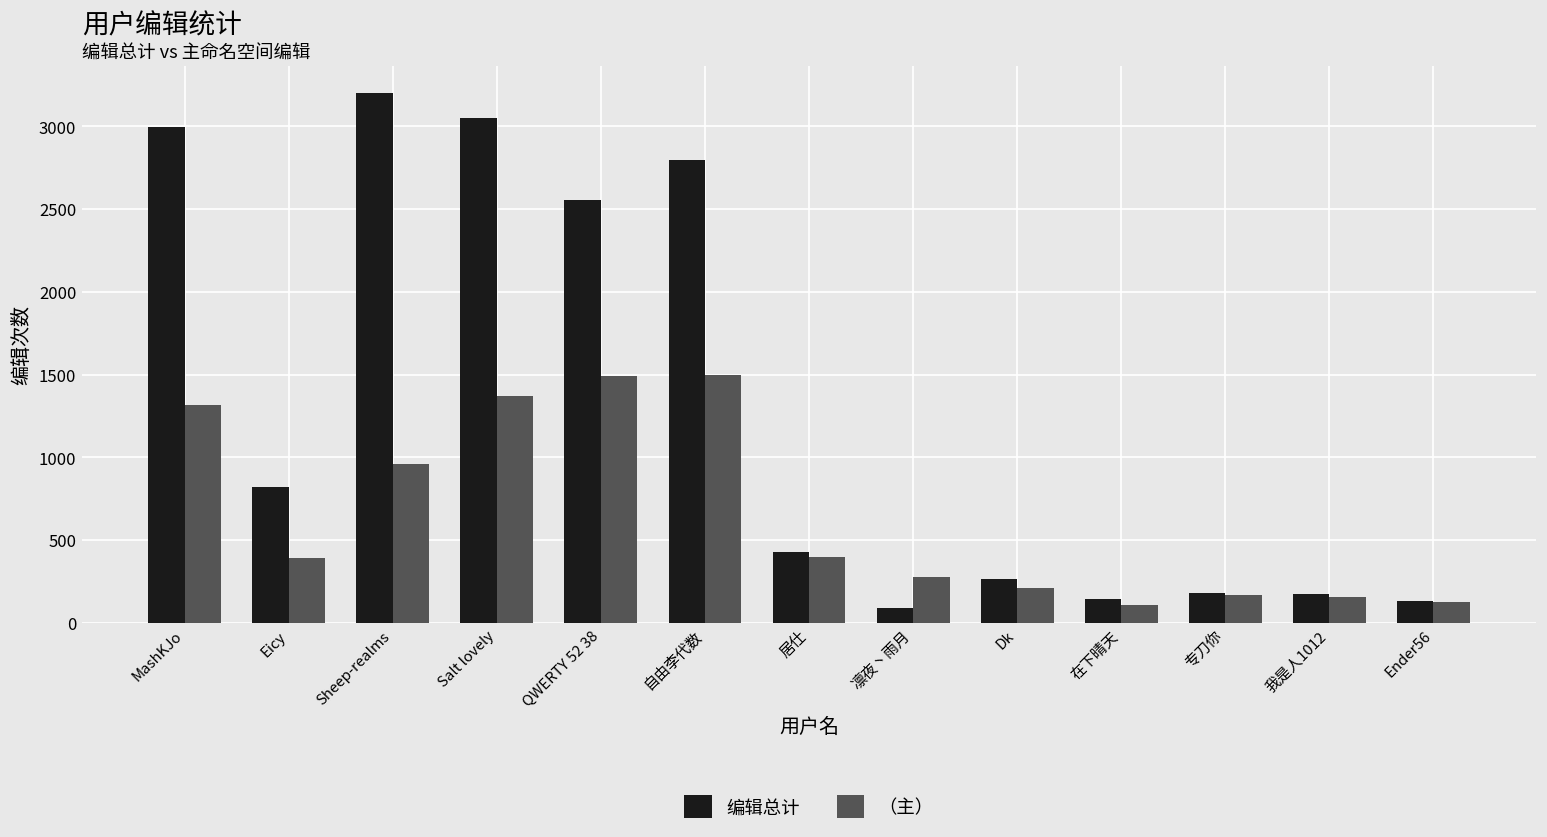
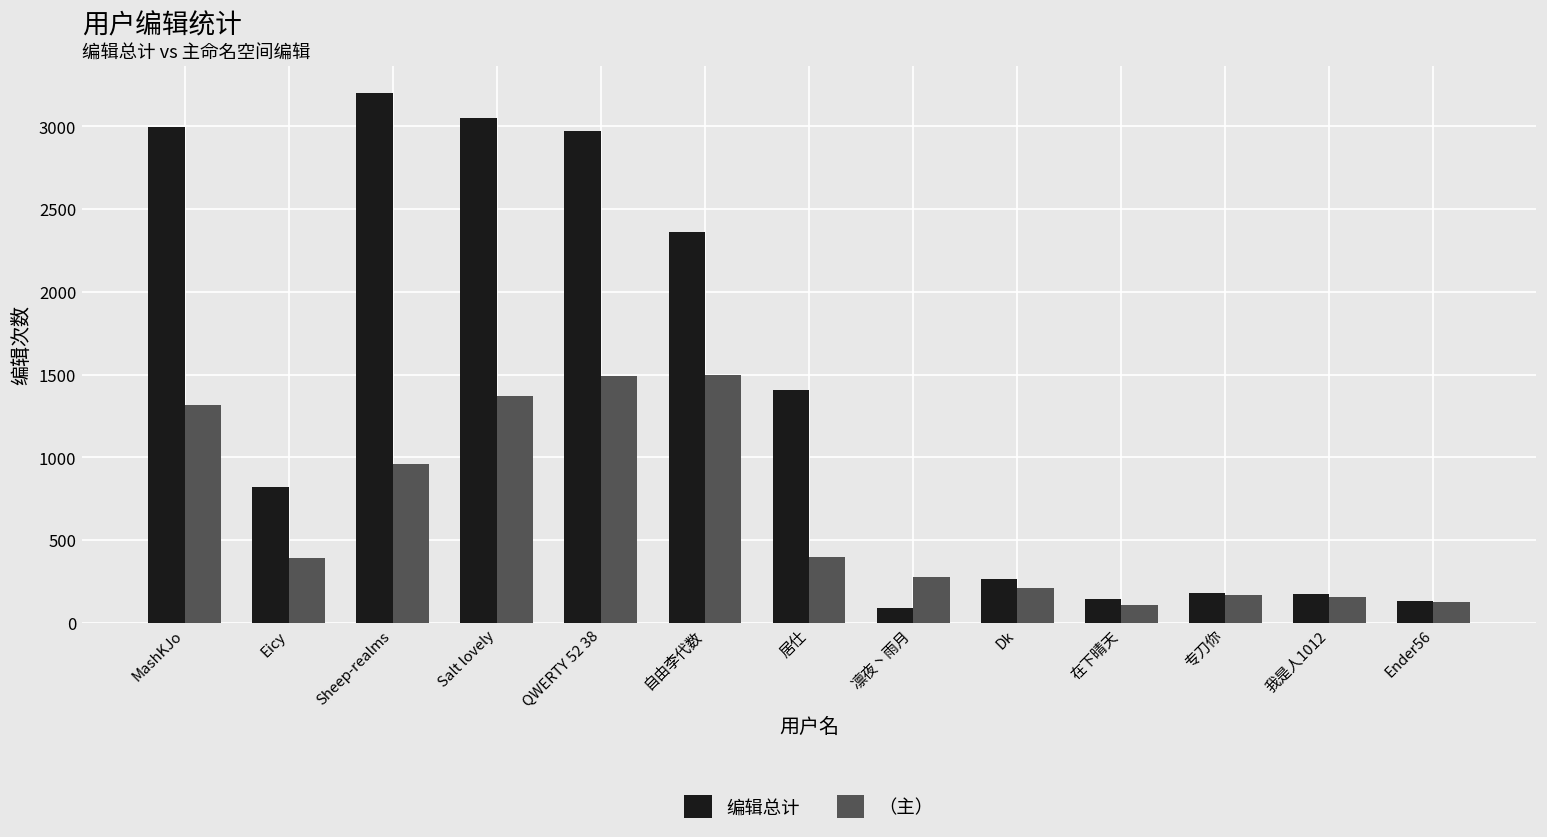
  {
    "编辑总计": {
      "MashKJo": 3000,
      "Eicy": 820,
      "Sheep-realms": 3200,
      "Salt lovely": 3050,
-     "QWERTY 52 38": 2560,
-     "自由李代数": 2800,
-     "居仕": 430,
+     "QWERTY 52 38": 2970,
+     "自由李代数": 2360,
+     "居仕": 1410,
      "凛夜丶雨月": 90,
      "Dk": 260,
      "在下晴天": 140,
      "专刀你": 180,
      "我是人1012": 170,
      "Ender56": 140
    },
    "（主）": {
      "MashKJo": 1310,
      "Eicy": 390,
      "Sheep-realms": 960,
      "Salt lovely": 1370,
      "QWERTY 52 38": 1490,
      "自由李代数": 1500,
      "居仕": 400,
      "凛夜丶雨月": 280,
      "Dk": 210,
      "在下晴天": 110,
      "专刀你": 170,
      "我是人1012": 160,
      "Ender56": 130
    }
  }
